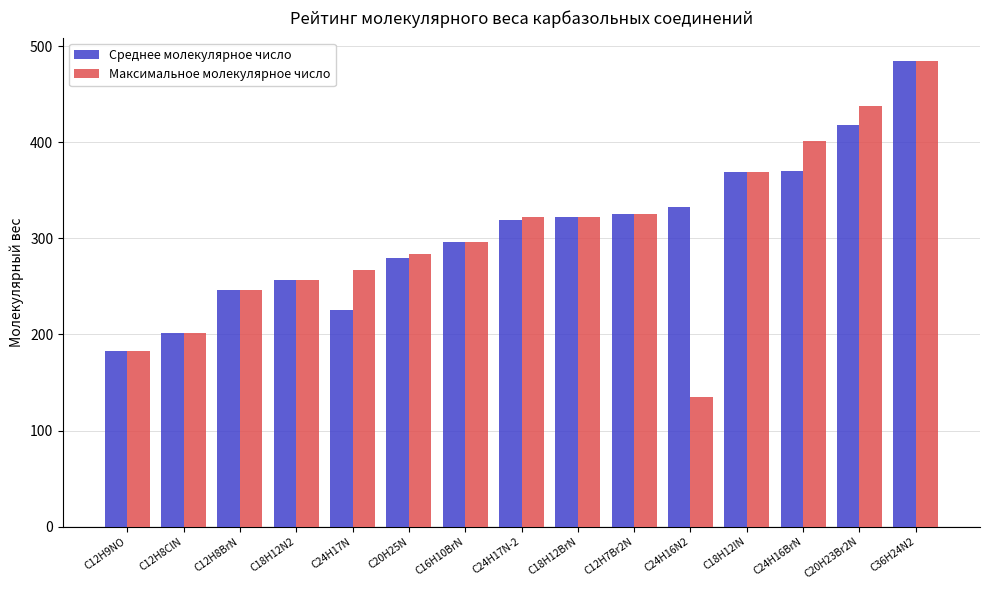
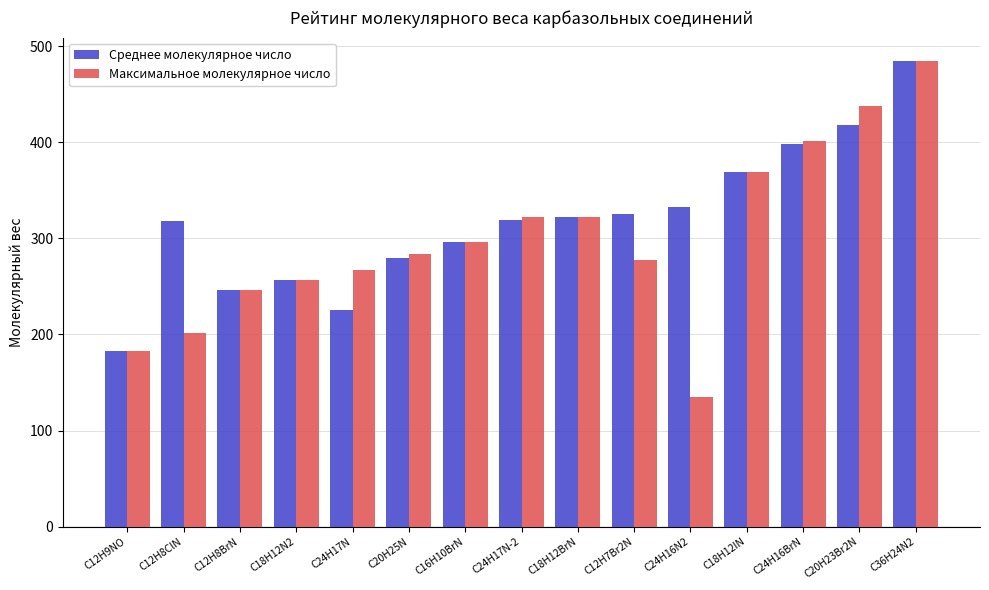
  {
    "Среднее молекулярное число": {
      "C12H9NO": 180,
-     "C12H8ClN": 200,
+     "C12H8ClN": 320,
      "C12H8BrN": 250,
      "C18H12N2": 260,
      "C24H17N": 220,
      "C20H25N": 280,
      "C16H10BrN": 300,
      "C24H17N-2": 320,
      "C18H12BrN": 320,
      "C12H7Br2N": 330,
      "C24H16N2": 330,
      "C18H12IN": 370,
-     "C24H16BrN": 370,
+     "C24H16BrN": 400,
      "C20H23Br2N": 420,
      "C36H24N2": 480
    },
    "Максимальное молекулярное число": {
      "C12H9NO": 180,
      "C12H8ClN": 200,
      "C12H8BrN": 250,
      "C18H12N2": 260,
      "C24H17N": 270,
      "C20H25N": 280,
      "C16H10BrN": 300,
      "C24H17N-2": 320,
      "C18H12BrN": 320,
-     "C12H7Br2N": 330,
+     "C12H7Br2N": 280,
      "C24H16N2": 130,
      "C18H12IN": 370,
      "C24H16BrN": 400,
      "C20H23Br2N": 440,
      "C36H24N2": 480
    }
  }
